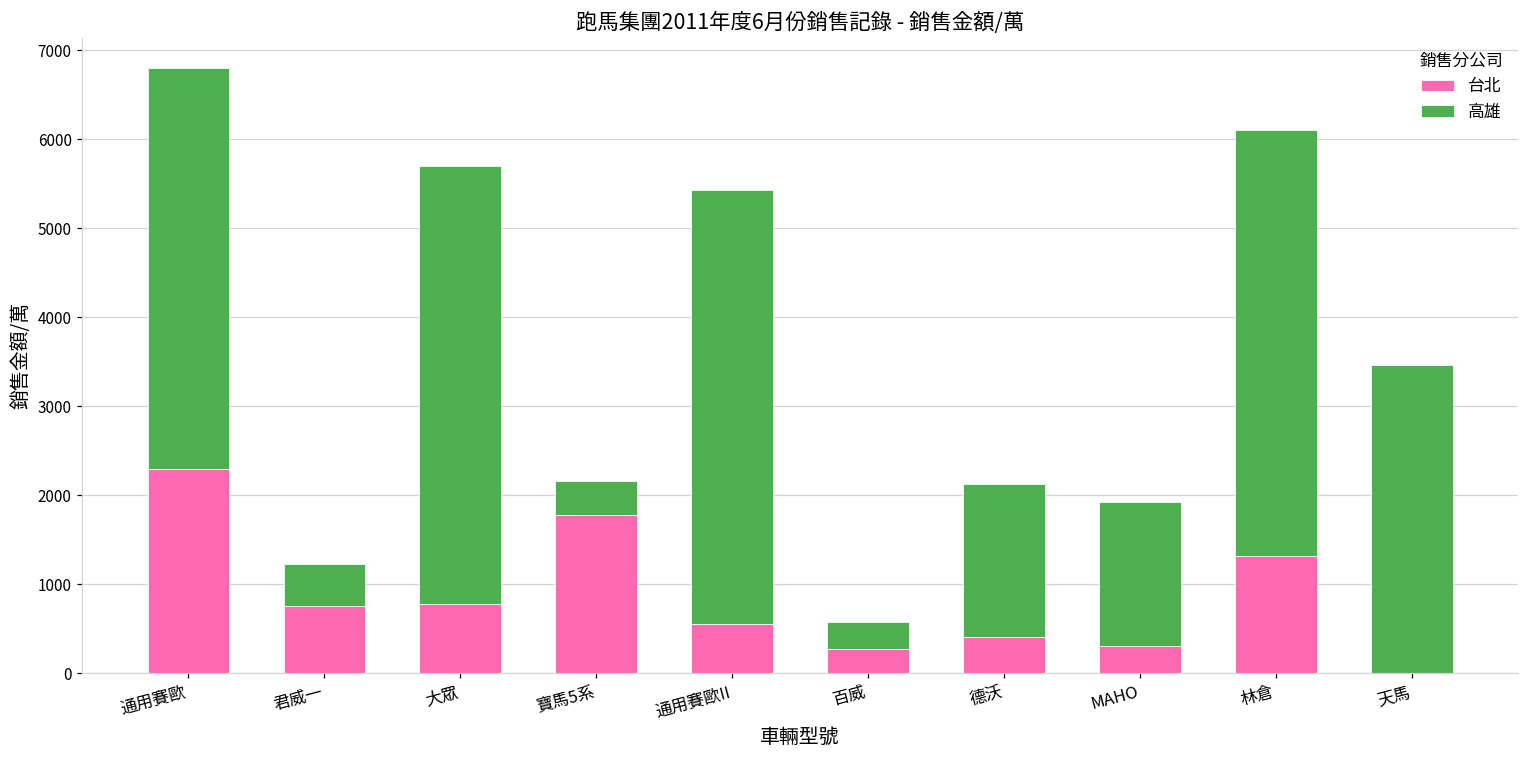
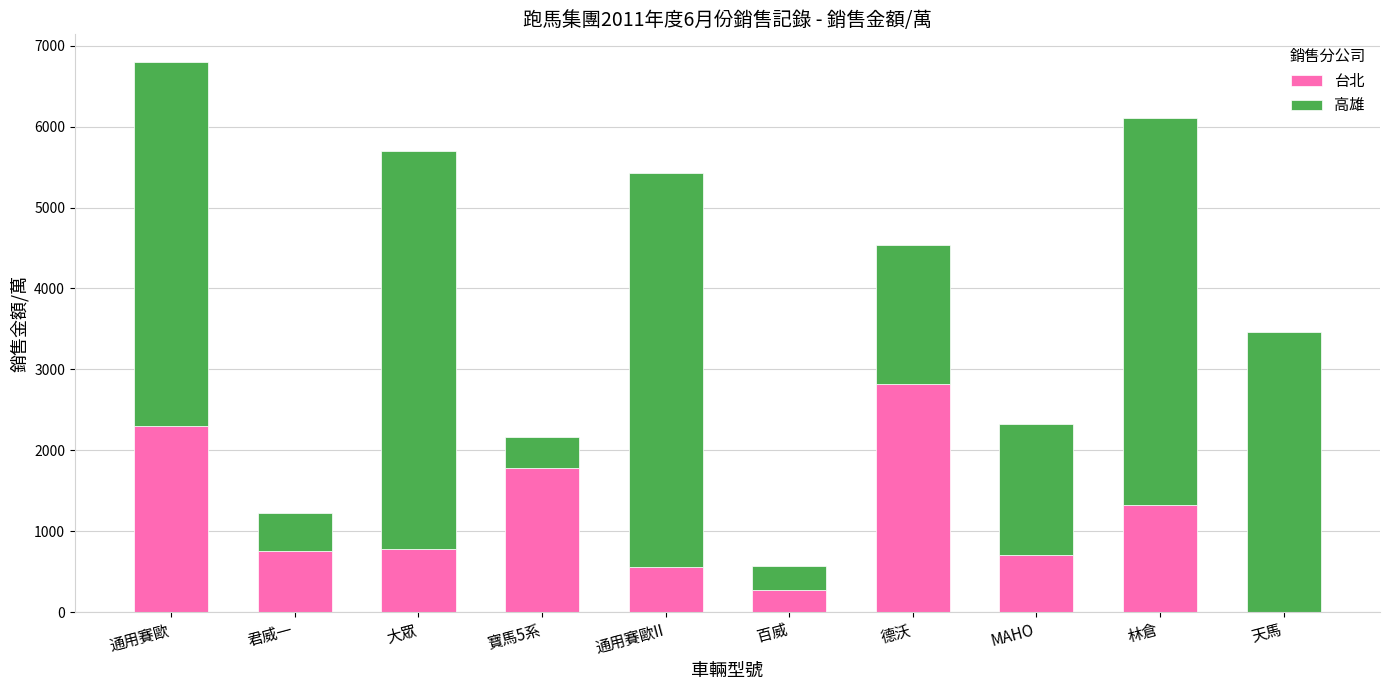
  {
    "台北": {
      "通用賽歐": 2300,
      "君威一": 800,
      "大眾": 800,
      "寶馬5系": 1800,
      "通用賽歐II": 600,
      "百威": 300,
-     "德沃": 400,
-     "MAHO": 300,
+     "德沃": 2800,
+     "MAHO": 700,
      "林倉": 1300,
      "天馬": 0
    },
    "高雄": {
      "通用賽歐": 4500,
      "君威一": 500,
      "大眾": 4900,
      "寶馬5系": 400,
      "通用賽歐II": 4900,
      "百威": 300,
      "德沃": 1700,
      "MAHO": 1600,
      "林倉": 4800,
      "天馬": 3500
    }
  }
